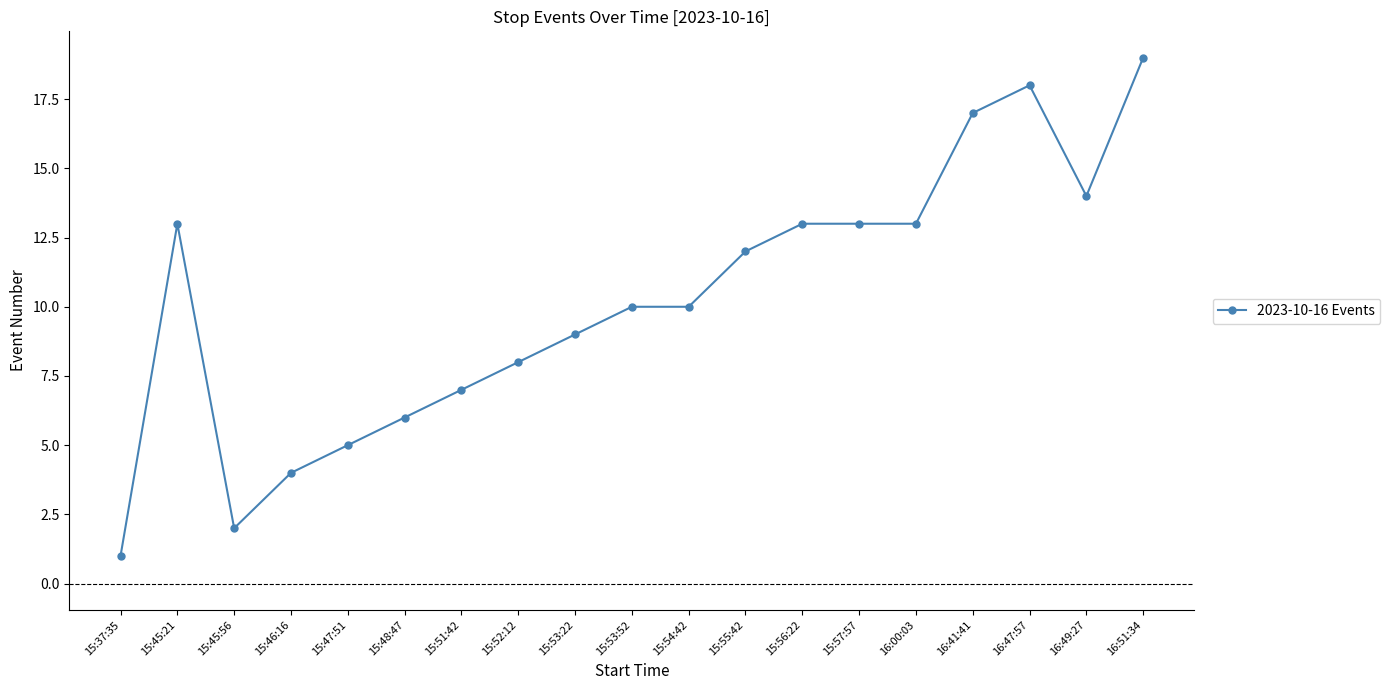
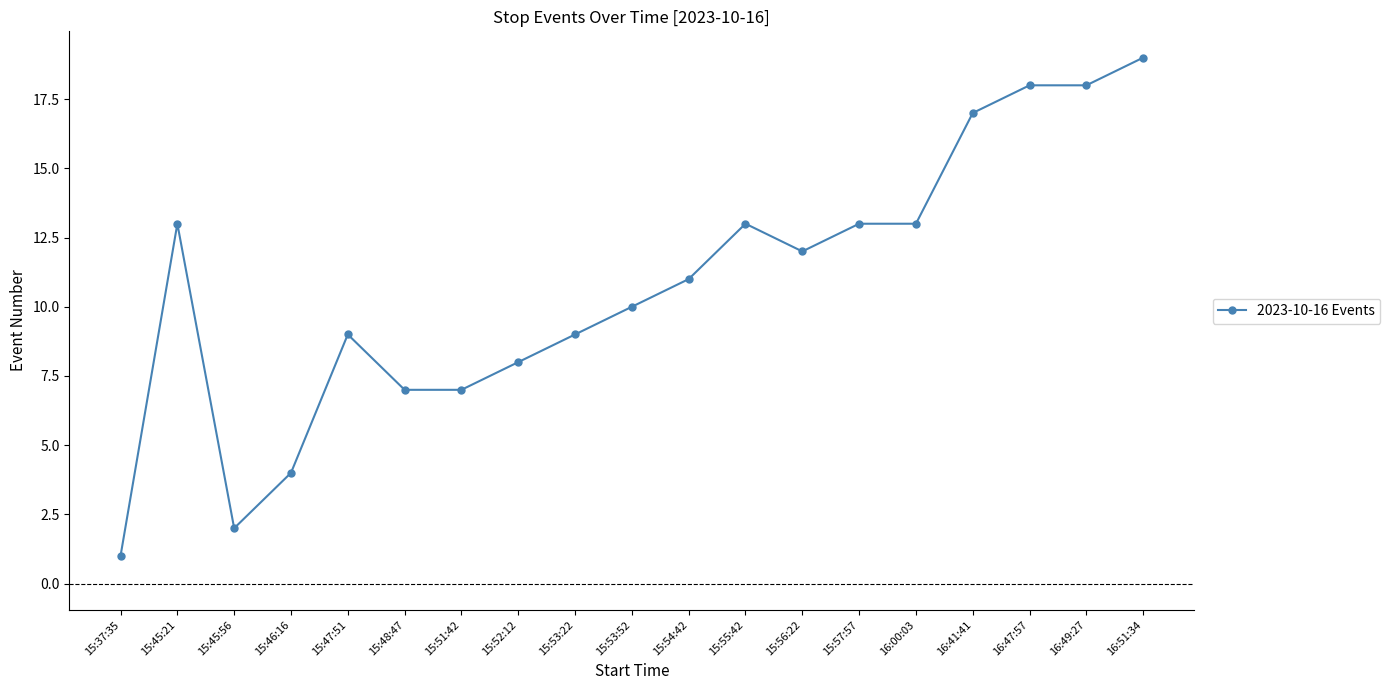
  {
    "15:37:35": 1,
    "15:45:21": 13,
    "15:45:56": 2,
    "15:46:16": 4,
-   "15:47:51": 5,
-   "15:48:47": 6,
+   "15:47:51": 9,
+   "15:48:47": 7,
    "15:51:42": 7,
    "15:52:12": 8,
    "15:53:22": 9,
    "15:53:52": 10,
-   "15:54:42": 10,
-   "15:55:42": 12,
-   "15:56:22": 13,
+   "15:54:42": 11,
+   "15:55:42": 13,
+   "15:56:22": 12,
    "15:57:57": 13,
    "16:00:03": 13,
    "16:41:41": 17,
    "16:47:57": 18,
-   "16:49:27": 14,
+   "16:49:27": 18,
    "16:51:34": 19
  }
